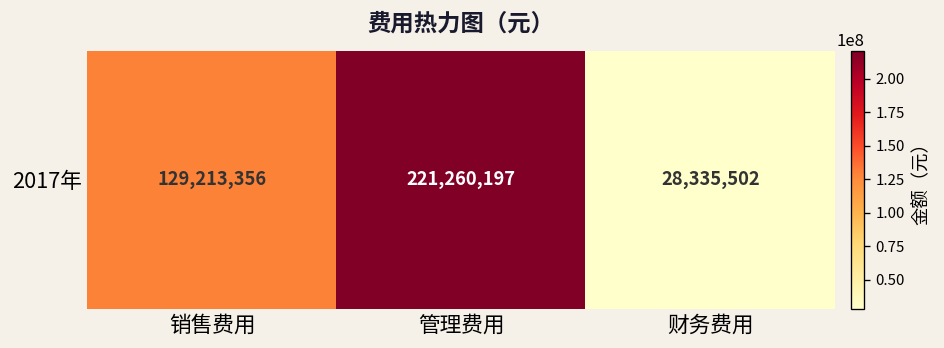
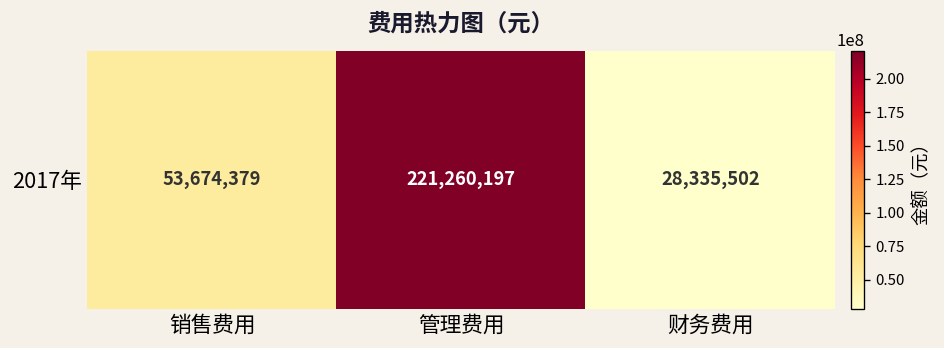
  {
    "2017年": {
-     "销售费用": "129,213,356",
+     "销售费用": "53,674,379",
      "管理费用": "221,260,197",
      "财务费用": "28,335,502"
    }
  }
